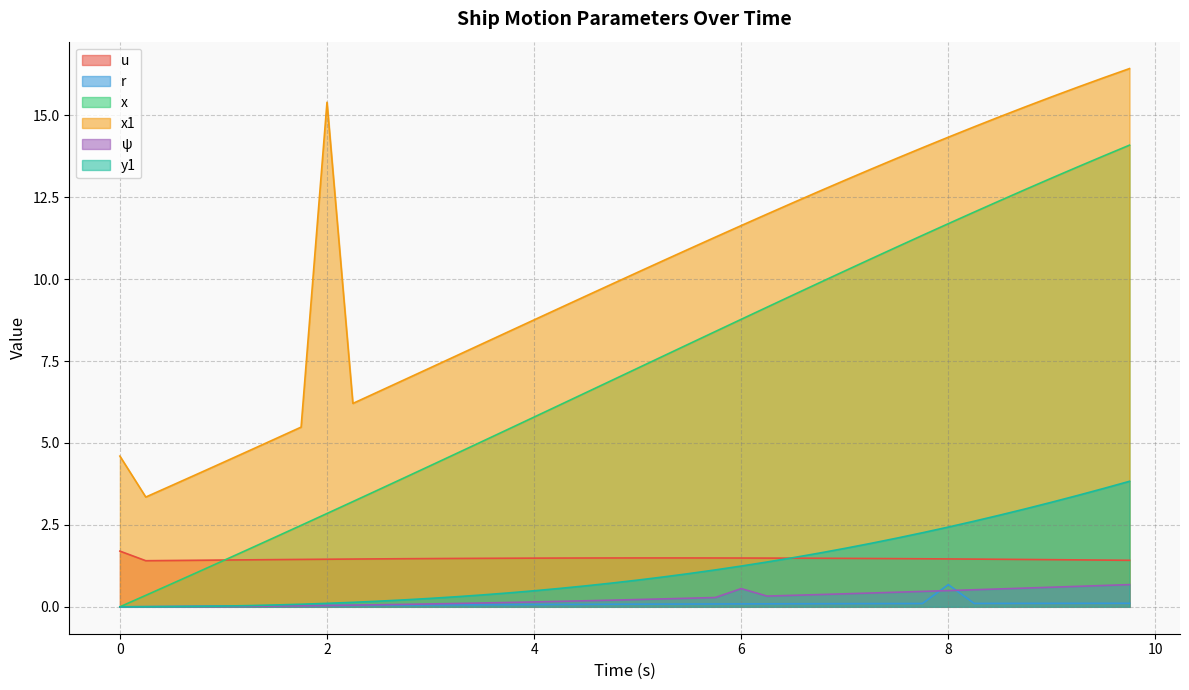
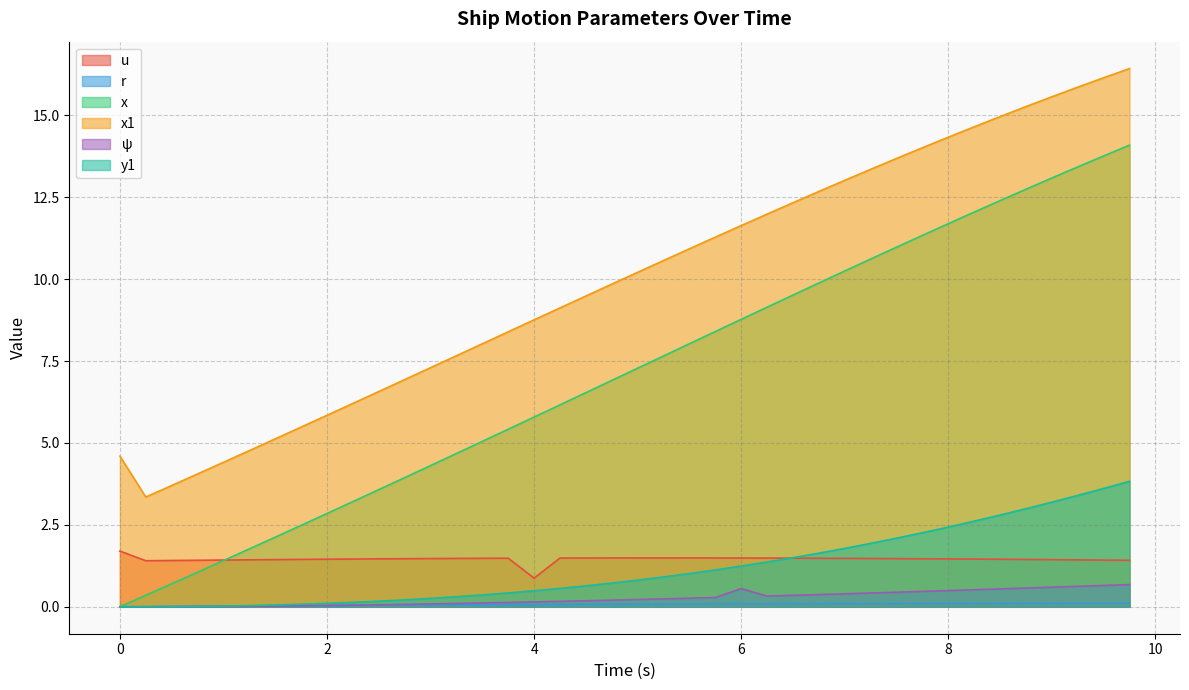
  {
    "u": {
      "0": 1.7,
      "2": 1.5,
-     "4": 1.5,
+     "4": 0.9,
      "6": 1.5,
      "8": 1.5
    },
    "r": {
      "4": 0.1,
      "6": 0.1,
-     "8": 0.7
+     "8": 0.1
    },
    "x1": {
      "0": 4.6,
-     "2": 15.4,
+     "2": 5.8,
      "4": 8.8,
      "6": 11.6,
      "8": 14.3
    },
    "ψ": {
      "4": 0.1,
      "6": 0.6,
      "8": 0.5
    }
  }
